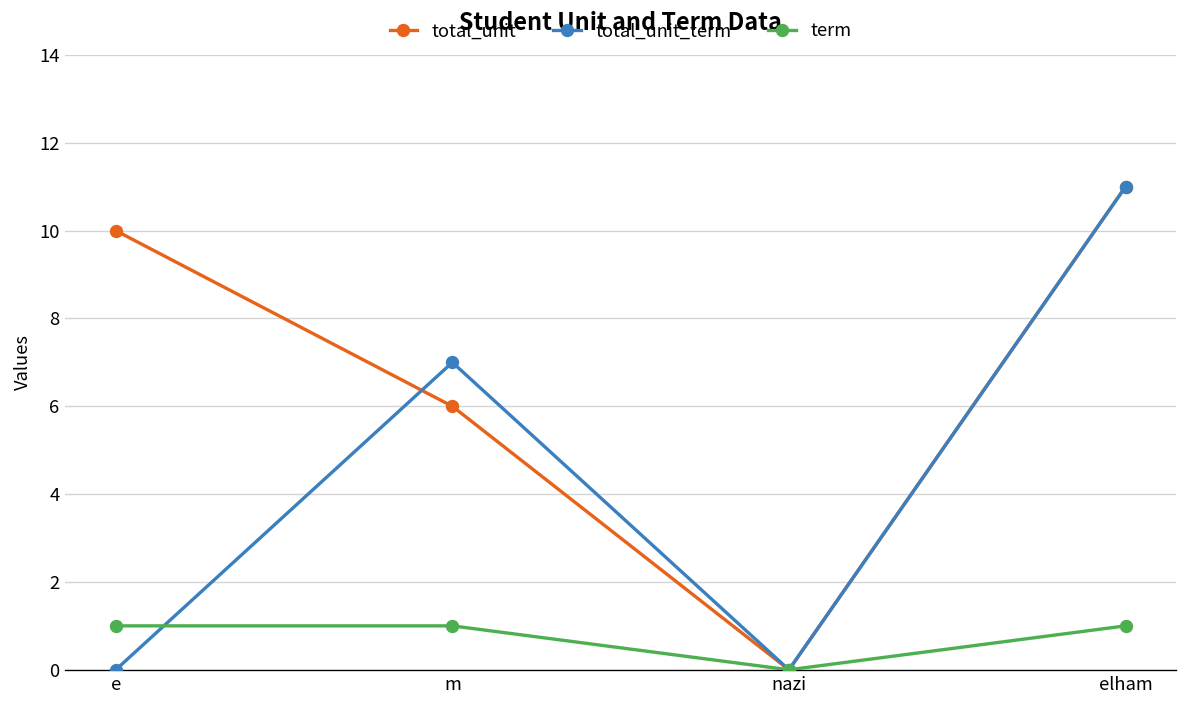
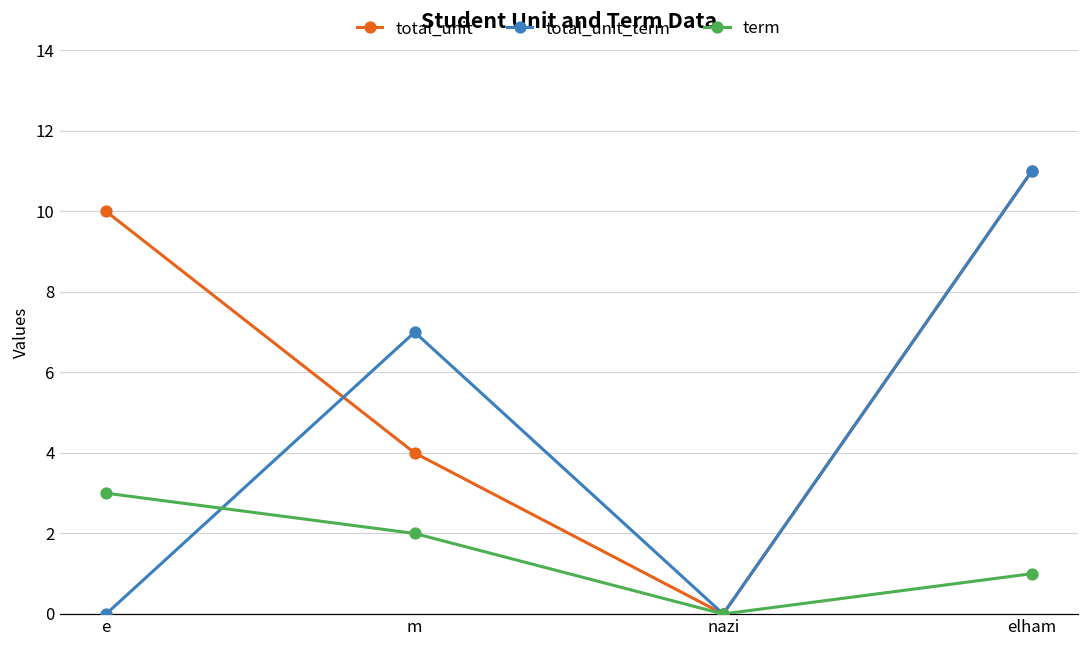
  {
    "total_unit": {
      "e": 10,
-     "m": 6
+     "m": 4
    },
    "total_unit_term": {
      "e": 0,
      "m": 7
    },
    "term": {
-     "e": 1,
-     "m": 1,
+     "e": 3,
+     "m": 2,
      "elham": 1
    }
  }
